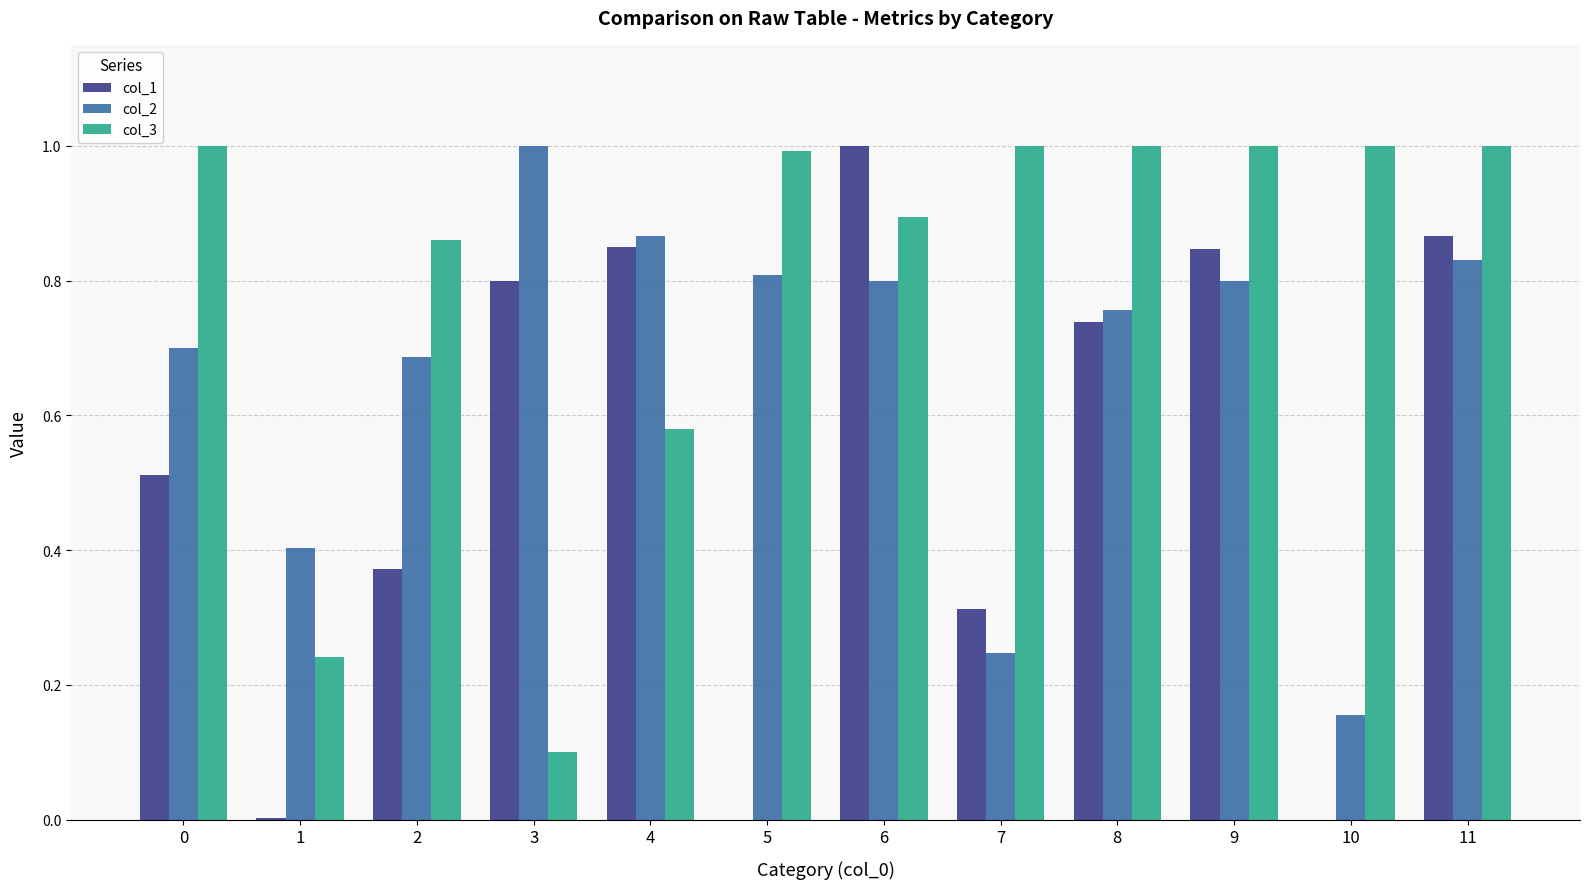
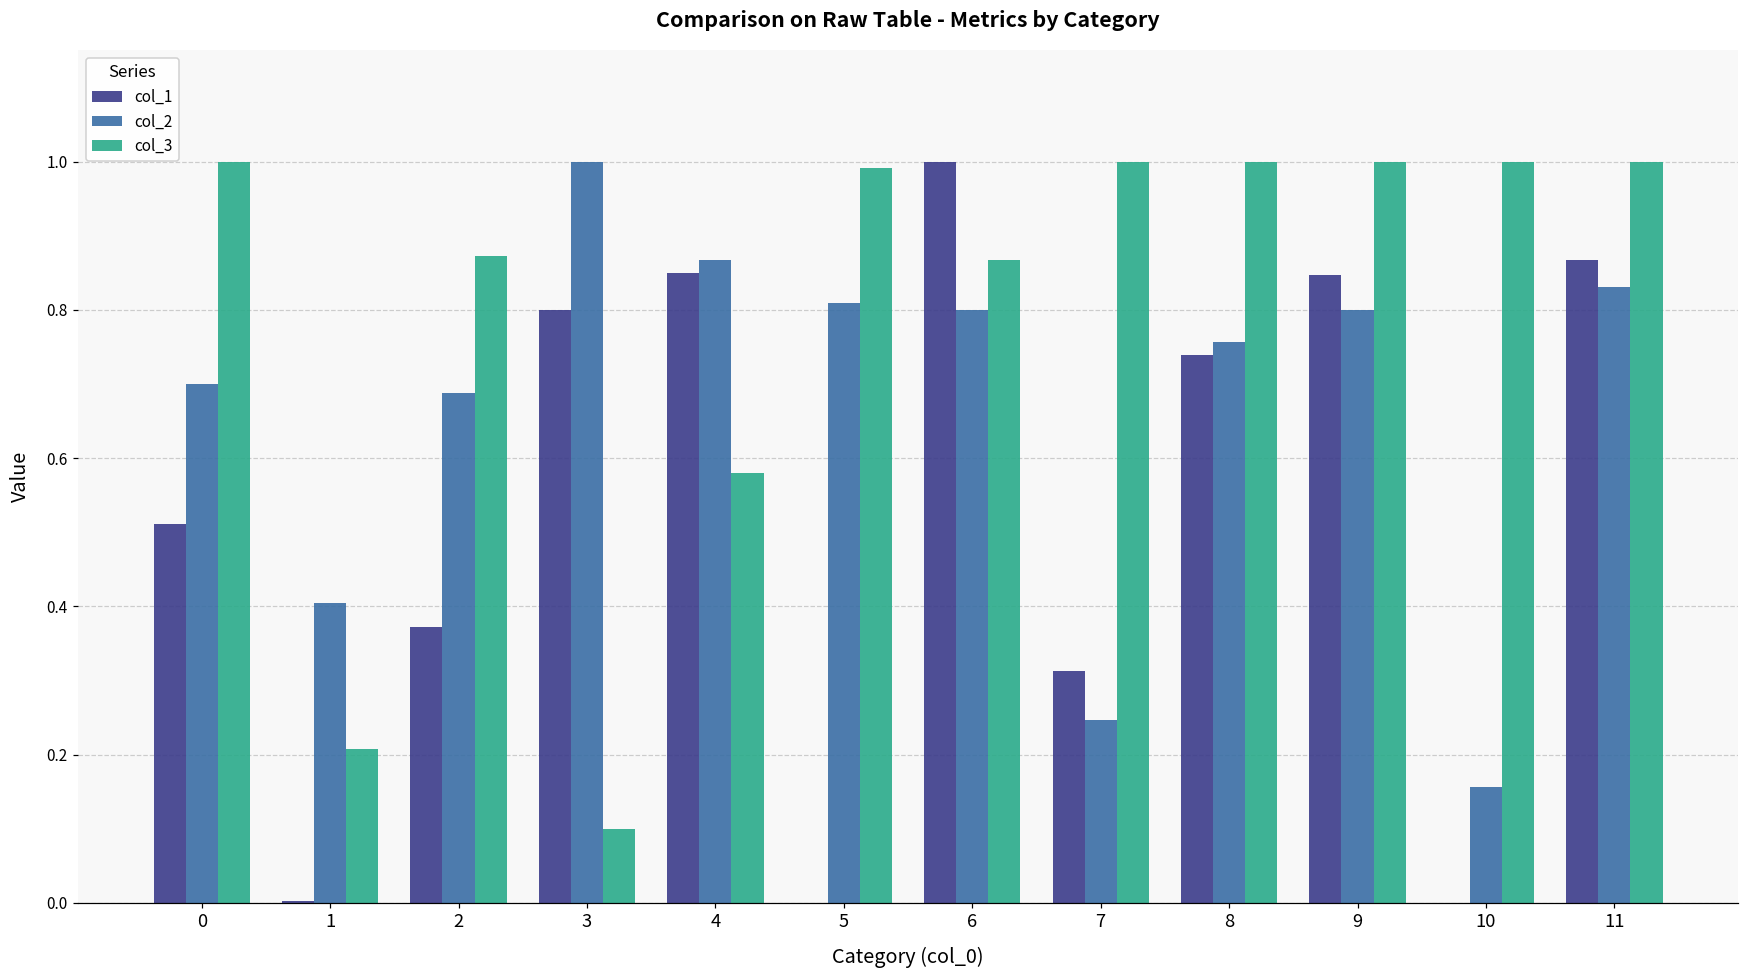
  {
    "col_3": {
      "0": 1.00,
-     "1": 0.24,
-     "2": 0.86,
+     "1": 0.21,
+     "2": 0.87,
      "3": 0.10,
      "4": 0.58,
      "5": 0.99,
-     "6": 0.89,
+     "6": 0.87,
      "7": 1.00,
      "8": 1.00,
      "9": 1.00,
      "10": 1.00,
      "11": 1.00
    }
  }
